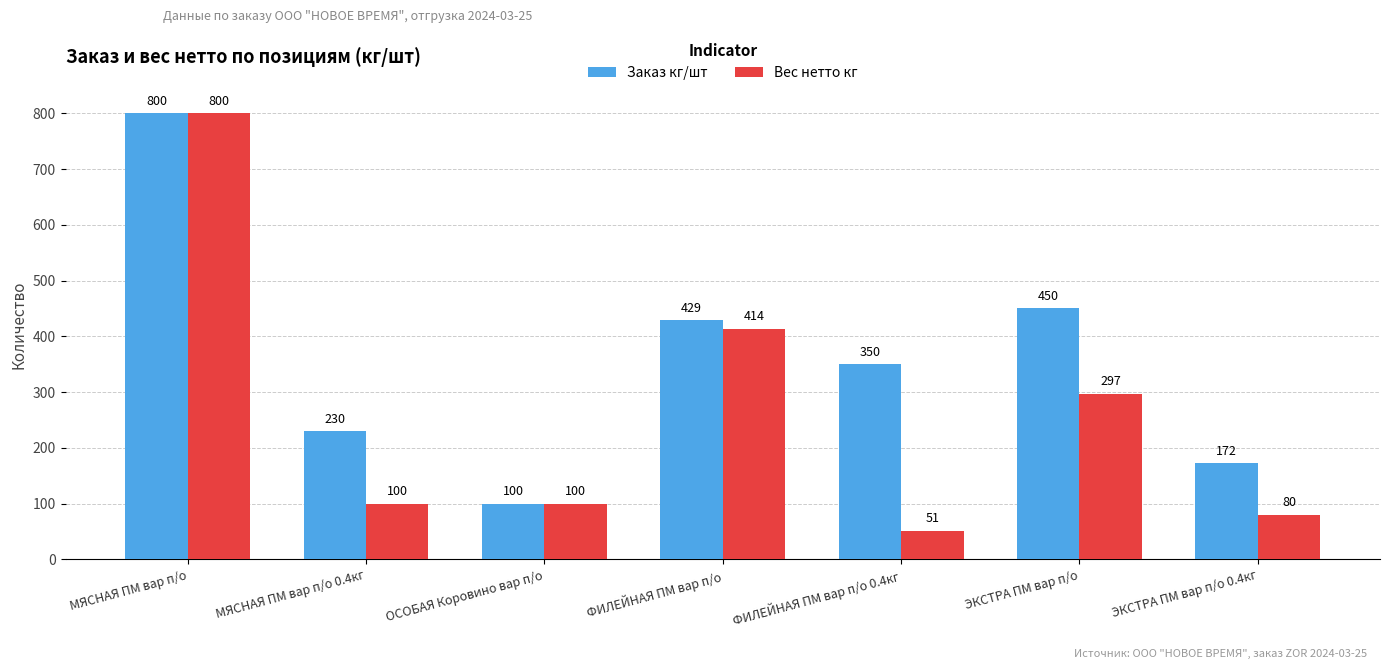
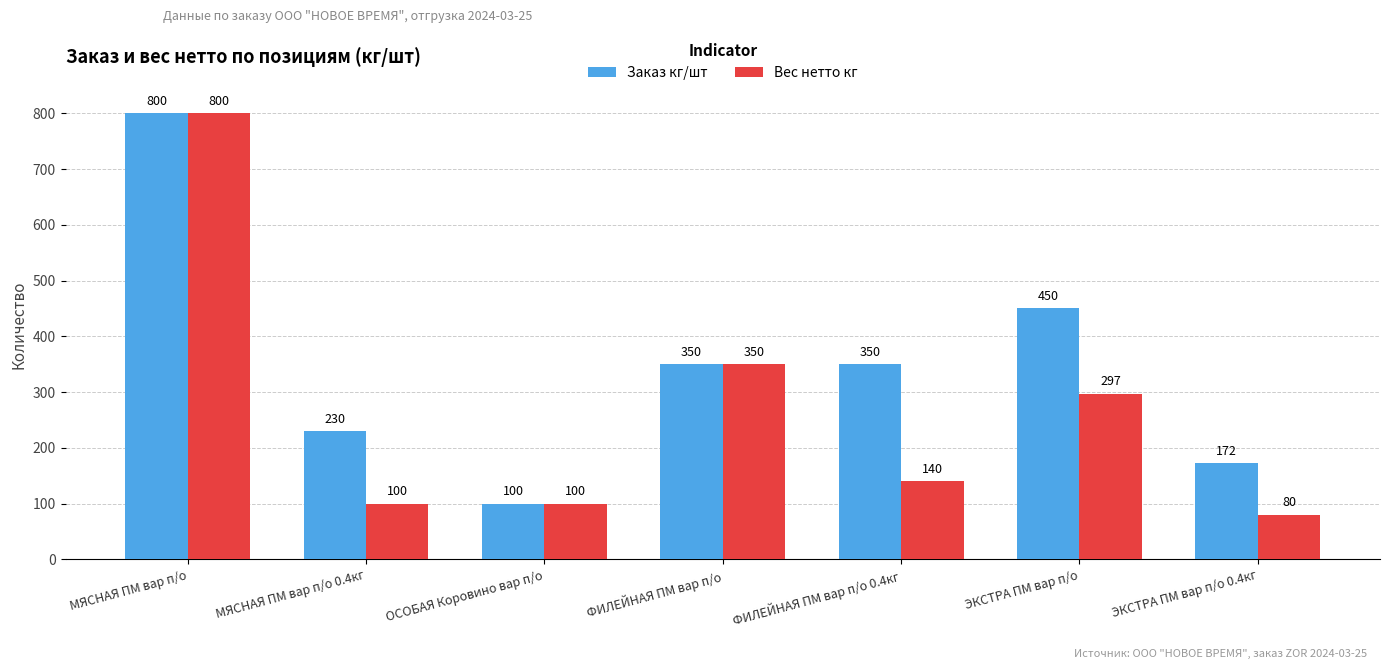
  {
    "Заказ кг/шт": {
      "МЯСНАЯ ПМ вар п/о": 800,
      "МЯСНАЯ ПМ вар п/о 0.4кг": 230,
      "ОСОБАЯ Коровино вар п/о": 100,
-     "ФИЛЕЙНАЯ ПМ вар п/о": 429,
+     "ФИЛЕЙНАЯ ПМ вар п/о": 350,
      "ФИЛЕЙНАЯ ПМ вар п/о 0.4кг": 350,
      "ЭКСТРА ПМ вар п/о": 450,
      "ЭКСТРА ПМ вар п/о 0.4кг": 172
    },
    "Вес нетто кг": {
      "МЯСНАЯ ПМ вар п/о": 800,
      "МЯСНАЯ ПМ вар п/о 0.4кг": 100,
      "ОСОБАЯ Коровино вар п/о": 100,
-     "ФИЛЕЙНАЯ ПМ вар п/о": 414,
-     "ФИЛЕЙНАЯ ПМ вар п/о 0.4кг": 51,
+     "ФИЛЕЙНАЯ ПМ вар п/о": 350,
+     "ФИЛЕЙНАЯ ПМ вар п/о 0.4кг": 140,
      "ЭКСТРА ПМ вар п/о": 297,
      "ЭКСТРА ПМ вар п/о 0.4кг": 80
    }
  }
